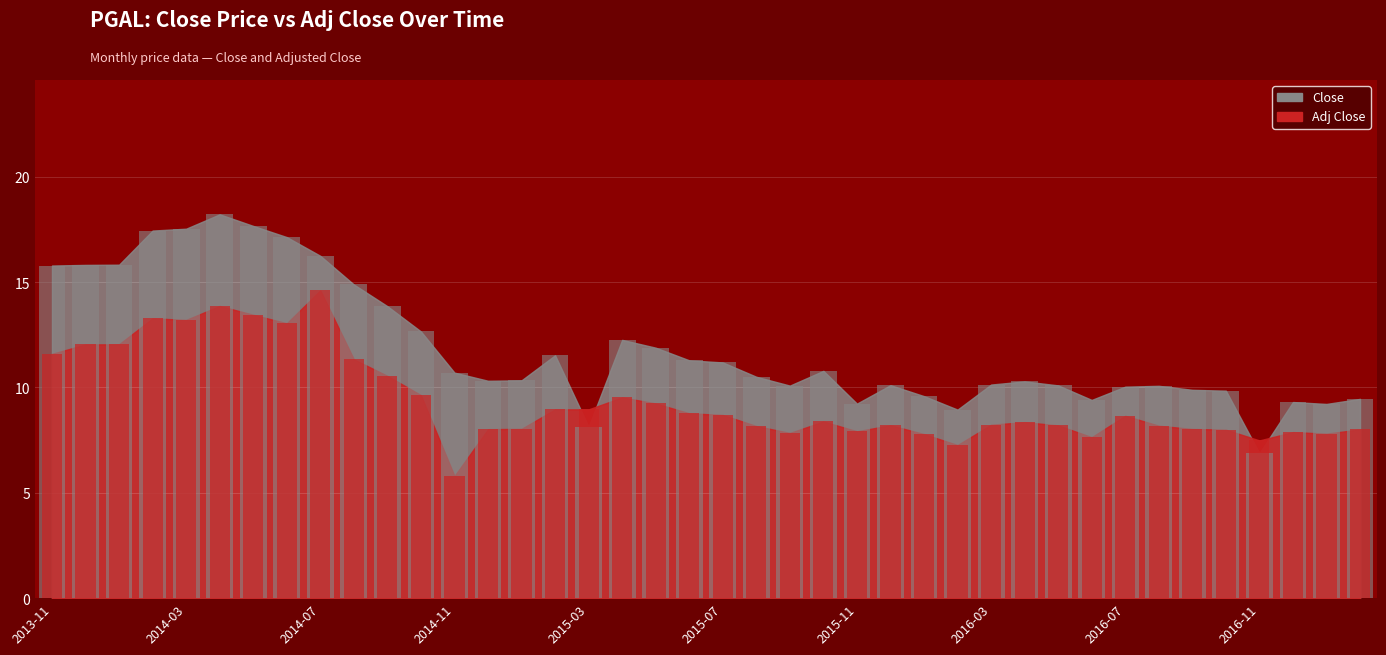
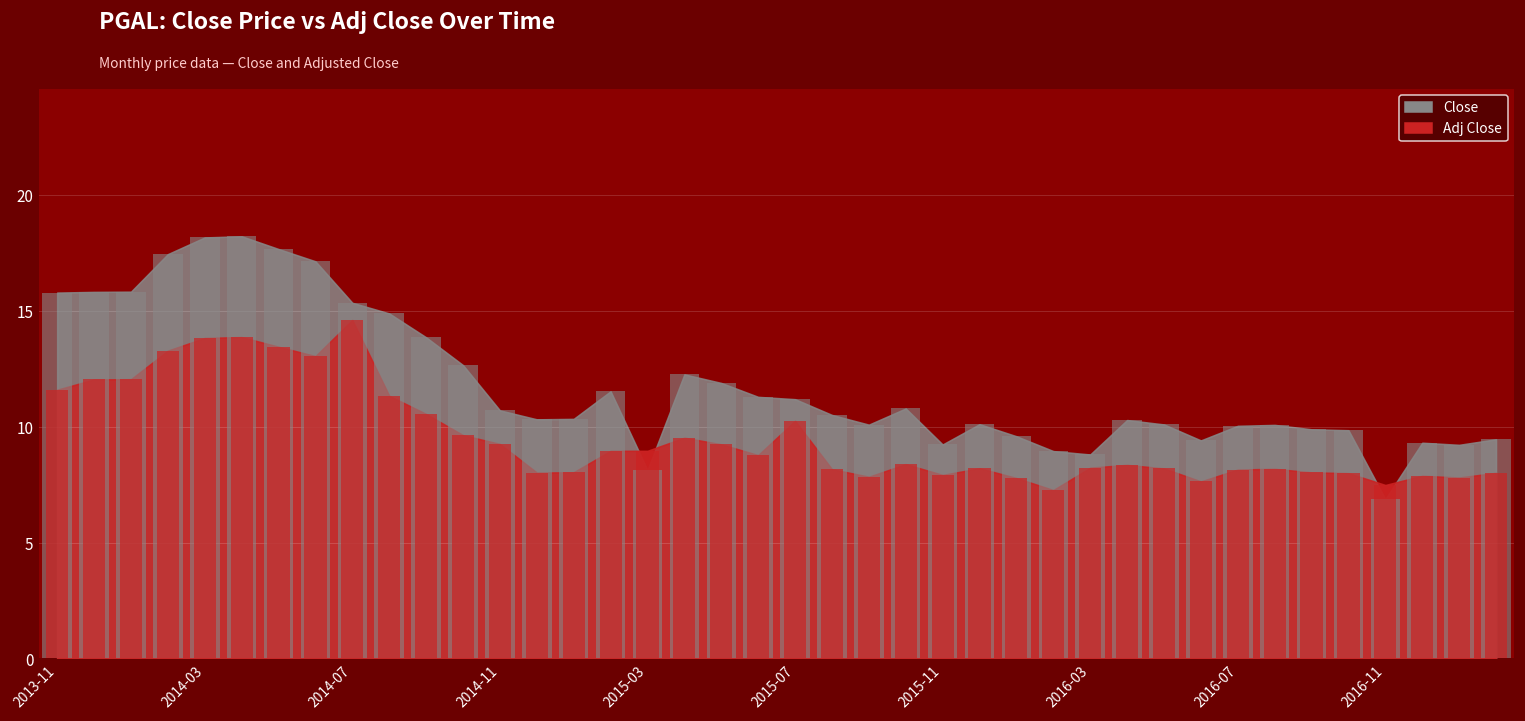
  {
    "Close": {
      "2013-11": 15.8,
-     "2014-03": 17.5,
-     "2014-07": 16.3,
+     "2014-03": 18.2,
+     "2014-07": 15.4,
      "2014-11": 10.7,
      "2015-03": 8.1,
      "2015-07": 11.2,
      "2015-11": 9.2,
-     "2016-03": 10.1,
+     "2016-03": 8.8,
      "2016-07": 10.0,
      "2016-11": 6.9
    },
    "Adj Close": {
      "2013-11": 11.6,
-     "2014-03": 13.2,
+     "2014-03": 13.8,
      "2014-07": 14.6,
-     "2014-11": 5.8,
+     "2014-11": 9.3,
      "2015-03": 9.0,
-     "2015-07": 8.7,
+     "2015-07": 10.3,
      "2015-11": 7.9,
      "2016-03": 8.2,
-     "2016-07": 8.7,
+     "2016-07": 8.2,
      "2016-11": 7.5
    }
  }
